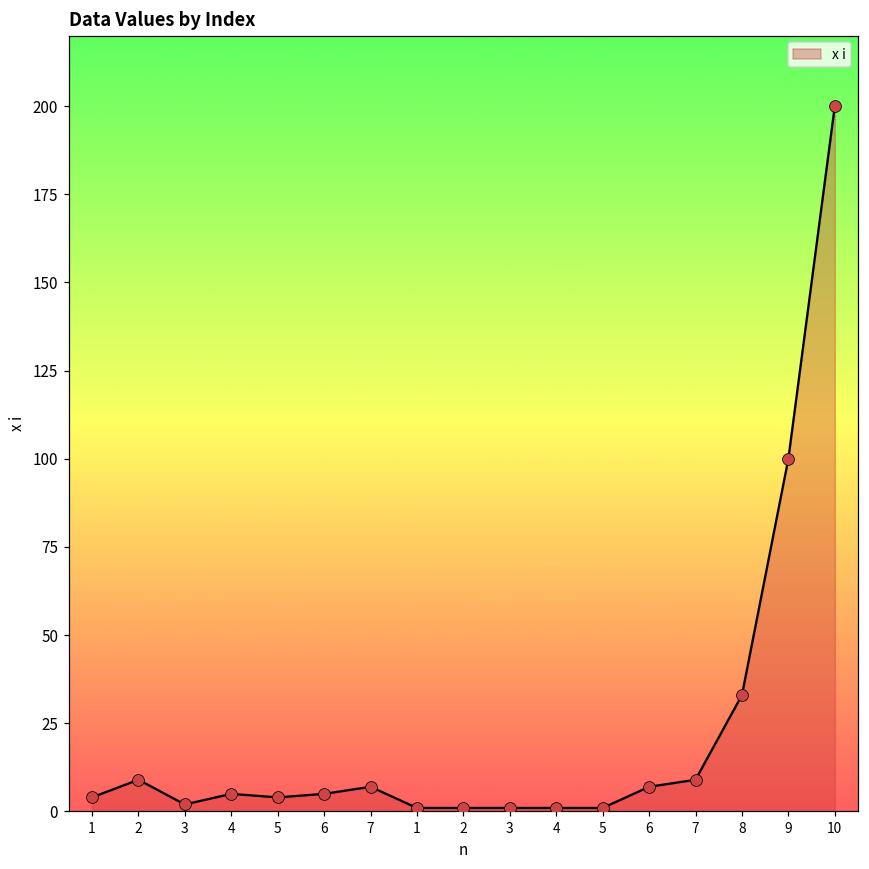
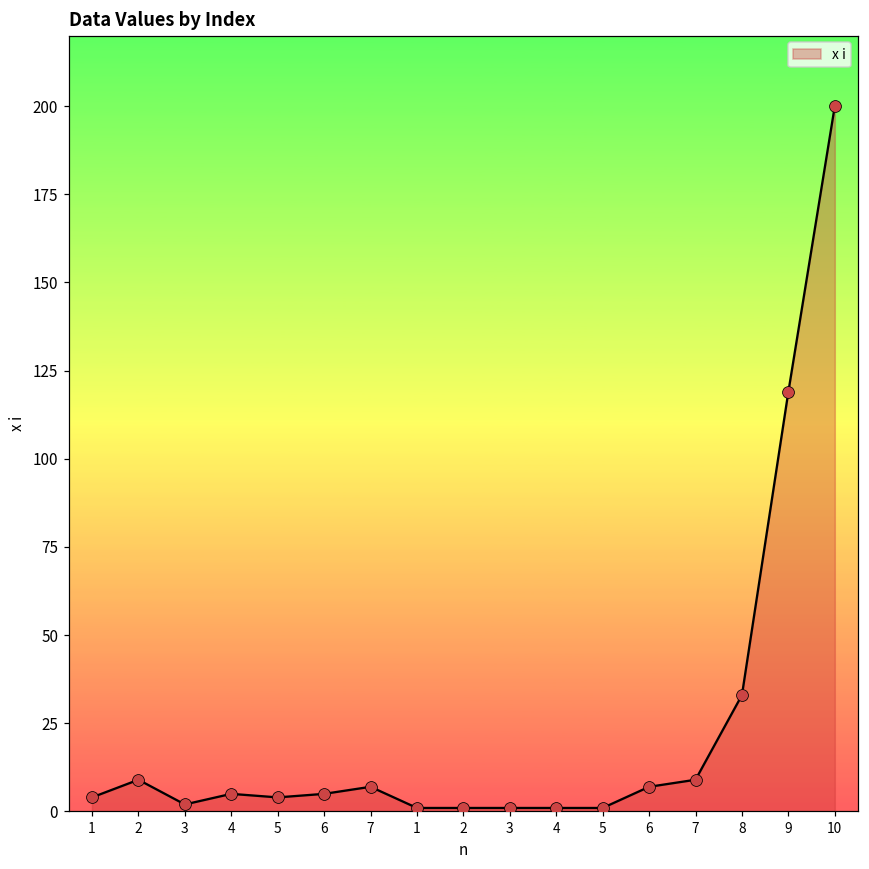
  {
    "8": 33,
-   "9": 100,
+   "9": 119,
    "10": 200
  }
